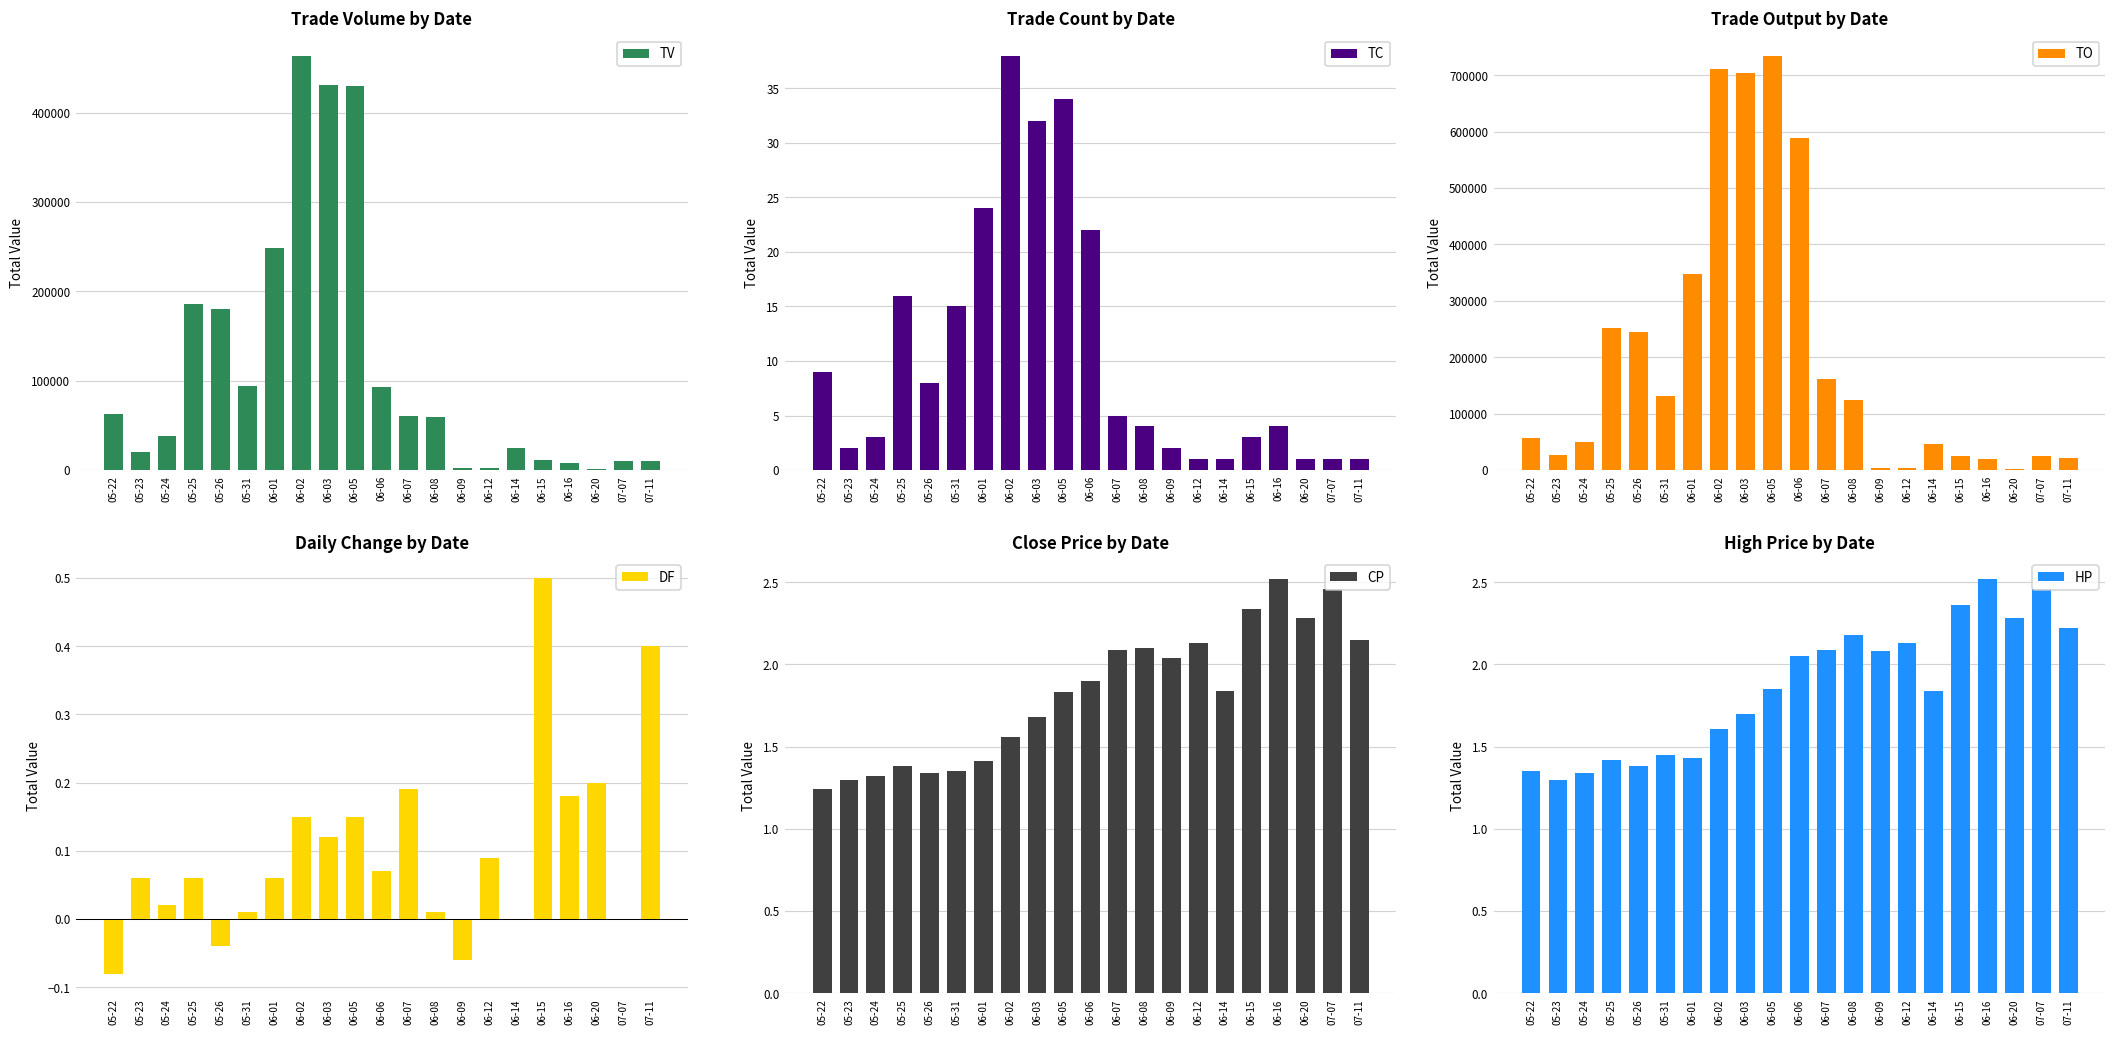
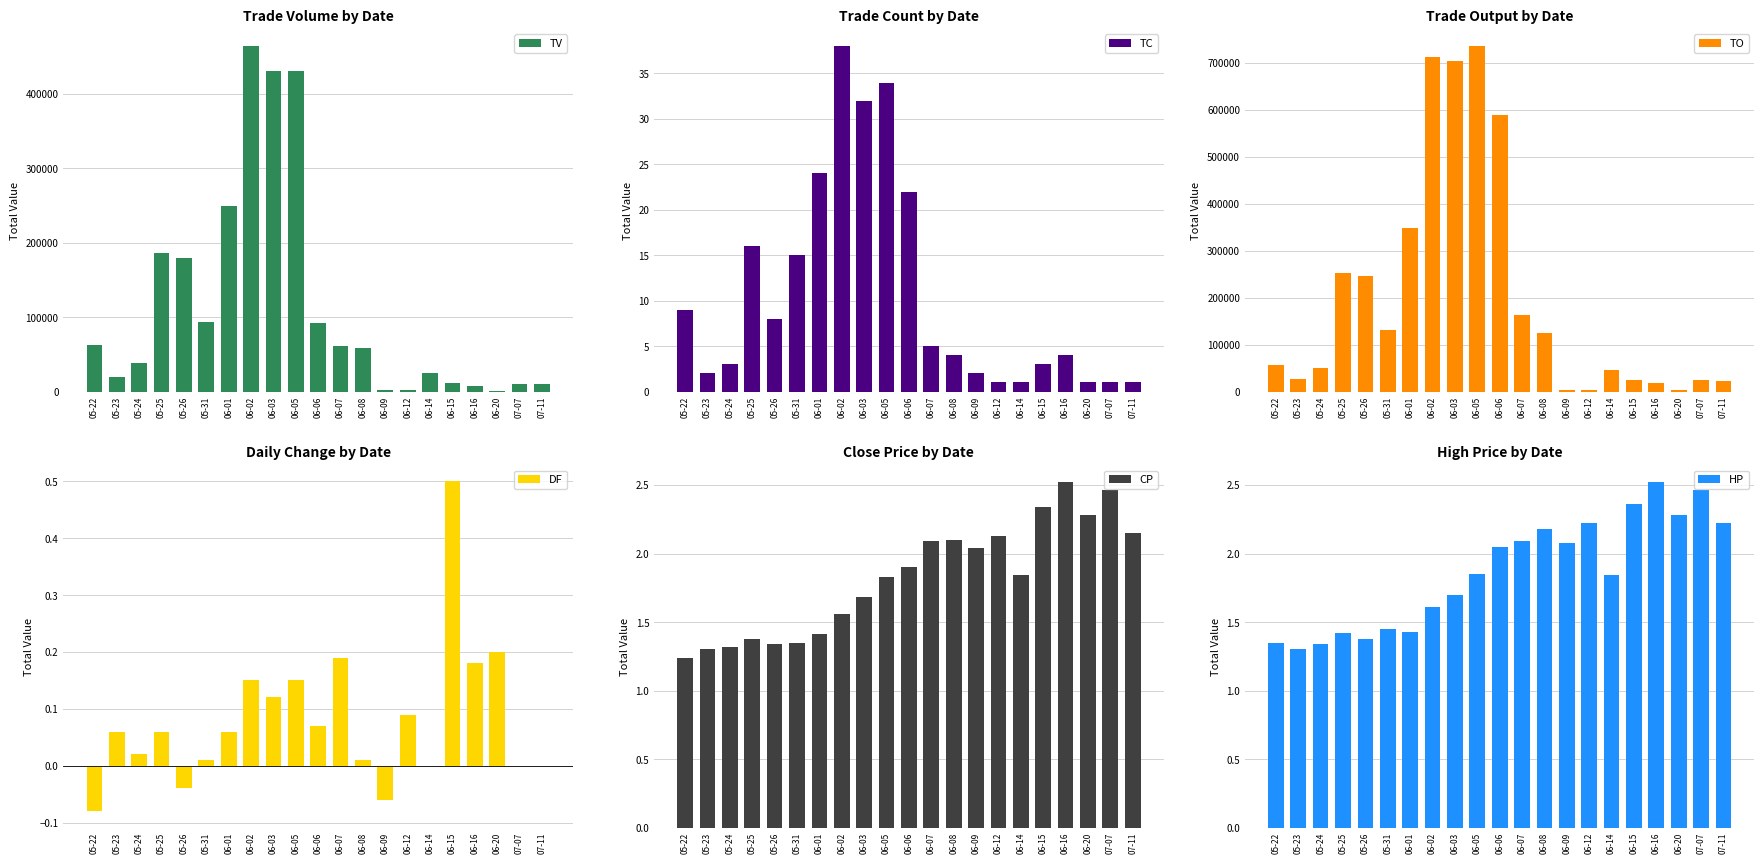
  {
    "Trade Volume by Date": {
      "05-22": 60000,
      "05-23": 20000,
      "05-24": 40000,
      "05-25": 190000,
      "05-26": 180000,
      "05-31": 90000,
      "06-01": 250000,
      "06-02": 460000,
      "06-03": 430000,
      "06-05": 430000,
      "06-06": 90000,
      "06-07": 60000,
      "06-08": 60000,
      "06-14": 30000,
      "06-15": 10000,
      "06-16": 10000,
      "07-07": 10000,
      "07-11": 10000
    },
    "Trade Count by Date": {
      "05-22": 9,
      "05-23": 2,
      "05-24": 3,
      "05-25": 16,
      "05-26": 8,
      "05-31": 15,
      "06-01": 24,
      "06-02": 38,
      "06-03": 32,
      "06-05": 34,
      "06-06": 22,
      "06-07": 5,
      "06-08": 4,
      "06-09": 2,
      "06-12": 1,
      "06-14": 1,
      "06-15": 3,
      "06-16": 4,
      "06-20": 1,
      "07-07": 1,
      "07-11": 1
    },
    "Trade Output by Date": {
      "05-22": 60000,
      "05-23": 30000,
      "05-24": 50000,
      "05-25": 250000,
      "05-26": 250000,
      "05-31": 130000,
      "06-01": 350000,
      "06-02": 710000,
      "06-03": 700000,
      "06-05": 730000,
      "06-06": 590000,
      "06-07": 160000,
      "06-08": 120000,
      "06-14": 50000,
      "06-15": 20000,
      "06-16": 20000,
      "07-07": 20000,
      "07-11": 20000
    },
    "Daily Change by Date": {
      "05-22": -0.08,
      "05-23": 0.06,
      "05-24": 0.02,
      "05-25": 0.06,
      "05-26": -0.04,
      "05-31": 0.01,
      "06-01": 0.06,
      "06-02": 0.15,
      "06-03": 0.12,
      "06-05": 0.15,
      "06-06": 0.07,
      "06-07": 0.19,
      "06-08": 0.01,
      "06-09": -0.06,
      "06-12": 0.09,
      "06-14": 0.0,
      "06-15": 0.5,
      "06-16": 0.18,
      "06-20": 0.2,
      "07-07": 0.0,
-     "07-11": 0.4
+     "07-11": 0.0
    },
    "Close Price by Date": {
      "05-22": 1.24,
      "05-23": 1.30,
      "05-24": 1.32,
      "05-25": 1.38,
      "05-26": 1.34,
      "05-31": 1.35,
      "06-01": 1.41,
      "06-02": 1.56,
      "06-03": 1.68,
      "06-05": 1.83,
      "06-06": 1.90,
      "06-07": 2.09,
      "06-08": 2.10,
      "06-09": 2.04,
      "06-12": 2.13,
      "06-14": 1.84,
      "06-15": 2.34,
      "06-16": 2.52,
      "06-20": 2.28,
      "07-07": 2.46,
      "07-11": 2.15
    },
    "High Price by Date": {
      "05-22": 1.35,
      "05-23": 1.30,
      "05-24": 1.34,
      "05-25": 1.42,
      "05-26": 1.38,
      "05-31": 1.45,
      "06-01": 1.43,
      "06-02": 1.61,
      "06-03": 1.70,
      "06-05": 1.85,
      "06-06": 2.05,
      "06-07": 2.09,
      "06-08": 2.18,
      "06-09": 2.08,
-     "06-12": 2.13,
+     "06-12": 2.22,
      "06-14": 1.84,
      "06-15": 2.36,
      "06-16": 2.52,
      "06-20": 2.28,
      "07-07": 2.46,
      "07-11": 2.22
    }
  }
